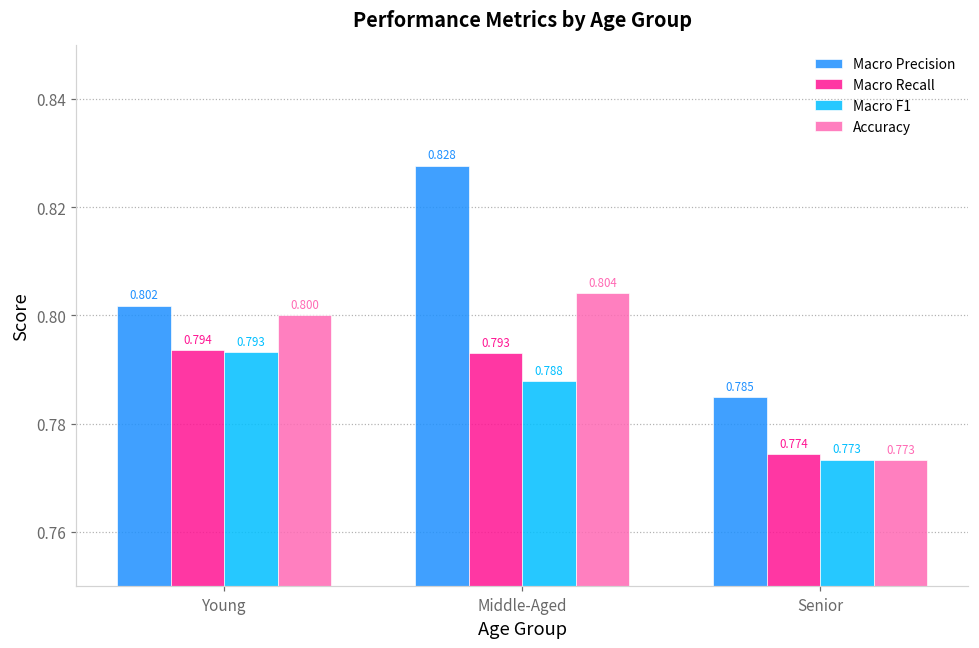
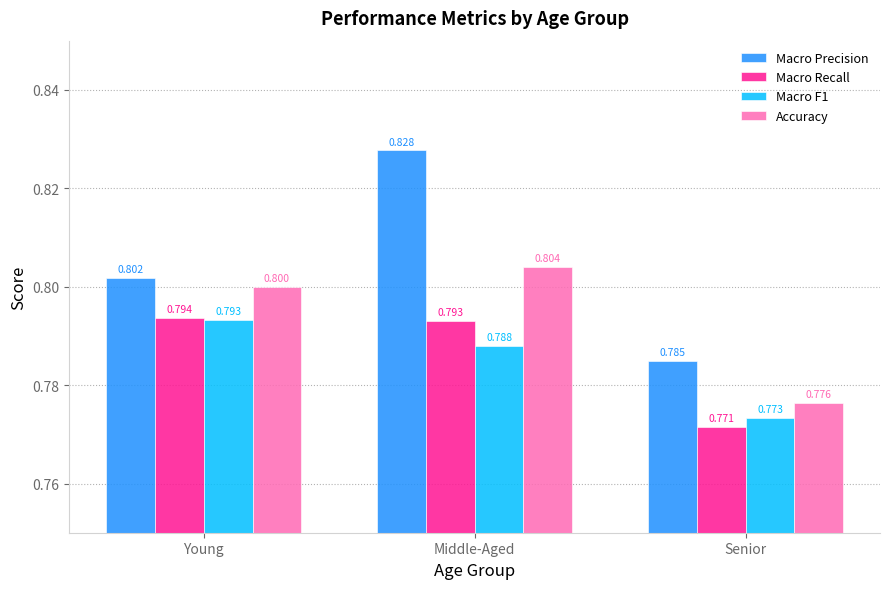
  {
    "Macro Recall": {
      "Young": 0.794,
      "Middle-Aged": 0.793,
-     "Senior": 0.774
+     "Senior": 0.771
    },
    "Accuracy": {
      "Young": 0.800,
      "Middle-Aged": 0.804,
-     "Senior": 0.773
+     "Senior": 0.776
    }
  }
